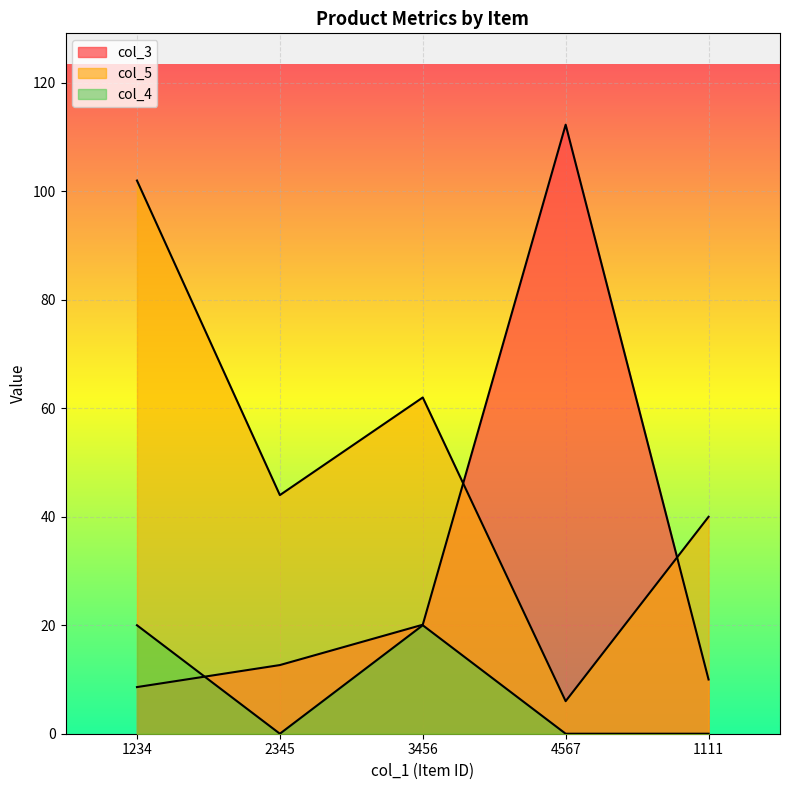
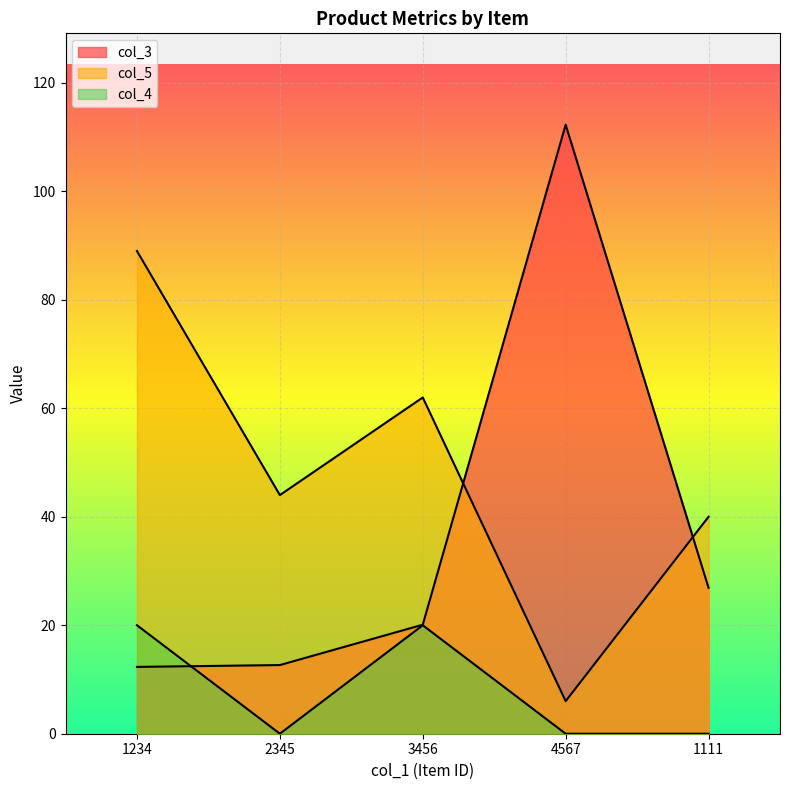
  {
    "col_3": {
-     "1234": 9,
+     "1234": 12,
      "2345": 13,
      "4567": 112,
-     "1111": 10
+     "1111": 27
    },
    "col_5": {
-     "1234": 102,
+     "1234": 89,
      "2345": 44,
      "3456": 62,
      "4567": 6,
      "1111": 40
    },
    "col_4": {
      "1234": 20,
      "2345": 0,
      "4567": 0,
      "1111": 0
    }
  }
